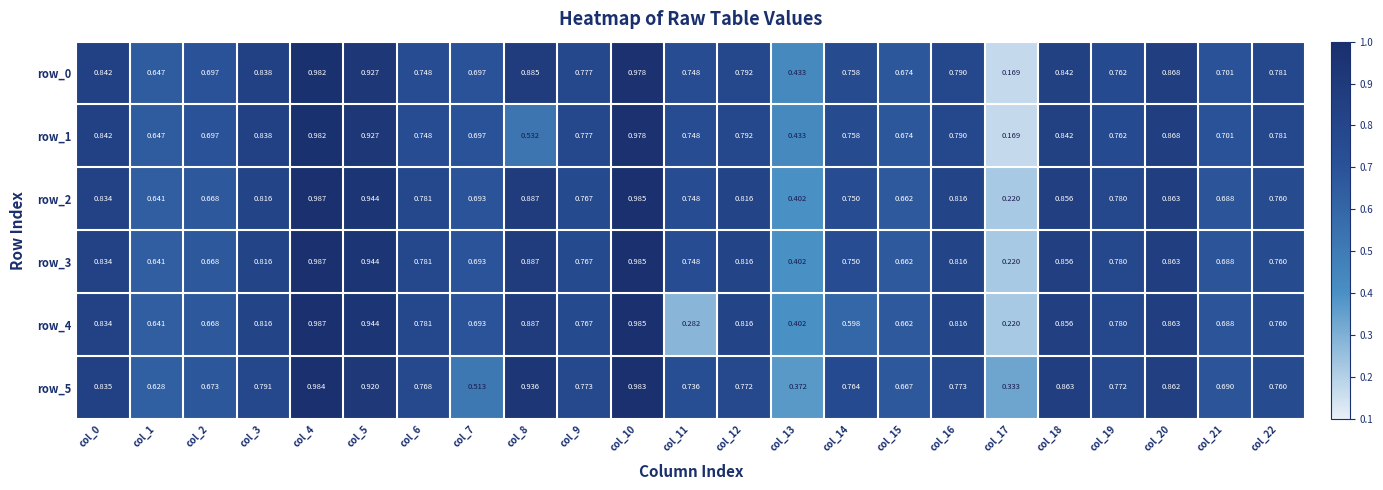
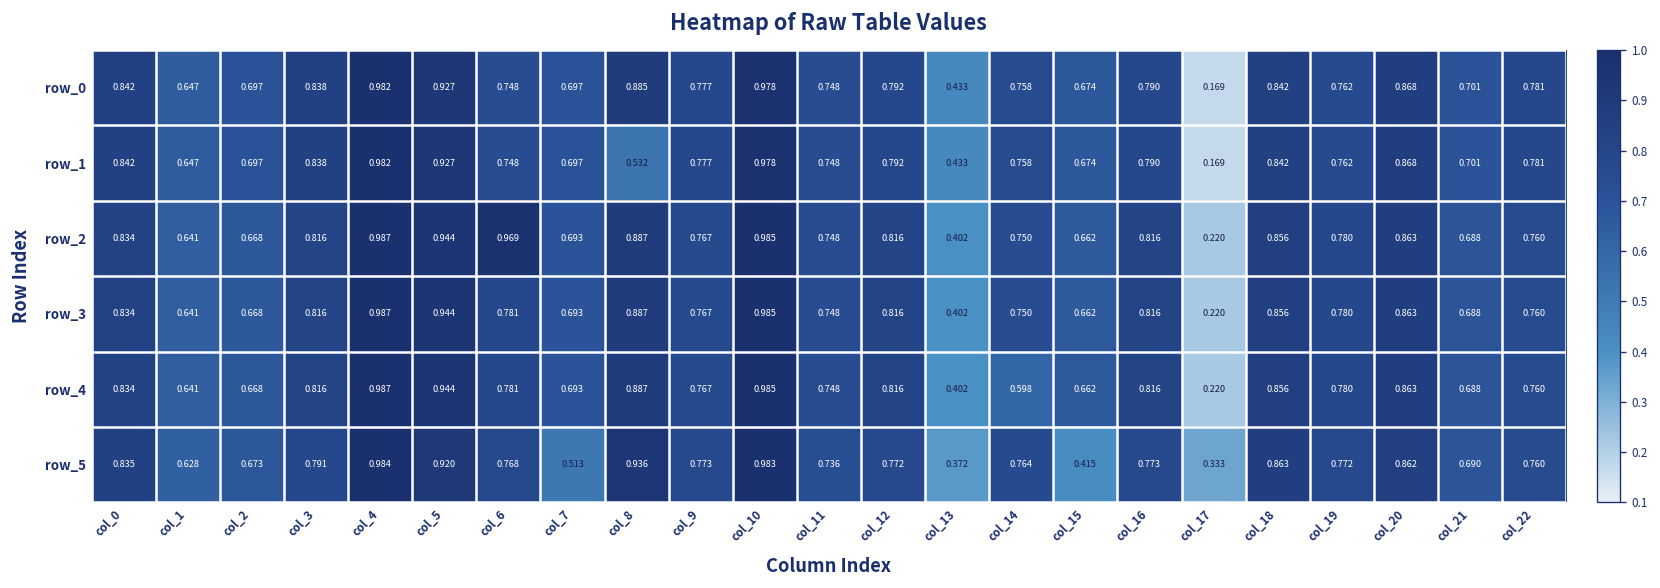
  {
    "row_0": {
      "col_0": 0.842,
      "col_1": 0.647,
      "col_2": 0.697,
      "col_3": 0.838,
      "col_4": 0.982,
      "col_5": 0.927,
      "col_6": 0.748,
      "col_7": 0.697,
      "col_8": 0.885,
      "col_9": 0.777,
      "col_10": 0.978,
      "col_11": 0.748,
      "col_12": 0.792,
      "col_13": 0.433,
      "col_14": 0.758,
      "col_15": 0.674,
      "col_16": 0.790,
      "col_17": 0.169,
      "col_18": 0.842,
      "col_19": 0.762,
      "col_20": 0.868,
      "col_21": 0.701,
      "col_22": 0.781
    },
    "row_1": {
      "col_0": 0.842,
      "col_1": 0.647,
      "col_2": 0.697,
      "col_3": 0.838,
      "col_4": 0.982,
      "col_5": 0.927,
      "col_6": 0.748,
      "col_7": 0.697,
      "col_8": 0.532,
      "col_9": 0.777,
      "col_10": 0.978,
      "col_11": 0.748,
      "col_12": 0.792,
      "col_13": 0.433,
      "col_14": 0.758,
      "col_15": 0.674,
      "col_16": 0.790,
      "col_17": 0.169,
      "col_18": 0.842,
      "col_19": 0.762,
      "col_20": 0.868,
      "col_21": 0.701,
      "col_22": 0.781
    },
    "row_2": {
      "col_0": 0.834,
      "col_1": 0.641,
      "col_2": 0.668,
      "col_3": 0.816,
      "col_4": 0.987,
      "col_5": 0.944,
-     "col_6": 0.781,
+     "col_6": 0.969,
      "col_7": 0.693,
      "col_8": 0.887,
      "col_9": 0.767,
      "col_10": 0.985,
      "col_11": 0.748,
      "col_12": 0.816,
      "col_13": 0.402,
      "col_14": 0.750,
      "col_15": 0.662,
      "col_16": 0.816,
      "col_17": 0.220,
      "col_18": 0.856,
      "col_19": 0.780,
      "col_20": 0.863,
      "col_21": 0.688,
      "col_22": 0.760
    },
    "row_3": {
      "col_0": 0.834,
      "col_1": 0.641,
      "col_2": 0.668,
      "col_3": 0.816,
      "col_4": 0.987,
      "col_5": 0.944,
      "col_6": 0.781,
      "col_7": 0.693,
      "col_8": 0.887,
      "col_9": 0.767,
      "col_10": 0.985,
      "col_11": 0.748,
      "col_12": 0.816,
      "col_13": 0.402,
      "col_14": 0.750,
      "col_15": 0.662,
      "col_16": 0.816,
      "col_17": 0.220,
      "col_18": 0.856,
      "col_19": 0.780,
      "col_20": 0.863,
      "col_21": 0.688,
      "col_22": 0.760
    },
    "row_4": {
      "col_0": 0.834,
      "col_1": 0.641,
      "col_2": 0.668,
      "col_3": 0.816,
      "col_4": 0.987,
      "col_5": 0.944,
      "col_6": 0.781,
      "col_7": 0.693,
      "col_8": 0.887,
      "col_9": 0.767,
      "col_10": 0.985,
-     "col_11": 0.282,
+     "col_11": 0.748,
      "col_12": 0.816,
      "col_13": 0.402,
      "col_14": 0.598,
      "col_15": 0.662,
      "col_16": 0.816,
      "col_17": 0.220,
      "col_18": 0.856,
      "col_19": 0.780,
      "col_20": 0.863,
      "col_21": 0.688,
      "col_22": 0.760
    },
    "row_5": {
      "col_0": 0.835,
      "col_1": 0.628,
      "col_2": 0.673,
      "col_3": 0.791,
      "col_4": 0.984,
      "col_5": 0.920,
      "col_6": 0.768,
      "col_7": 0.513,
      "col_8": 0.936,
      "col_9": 0.773,
      "col_10": 0.983,
      "col_11": 0.736,
      "col_12": 0.772,
      "col_13": 0.372,
      "col_14": 0.764,
-     "col_15": 0.667,
+     "col_15": 0.415,
      "col_16": 0.773,
      "col_17": 0.333,
      "col_18": 0.863,
      "col_19": 0.772,
      "col_20": 0.862,
      "col_21": 0.690,
      "col_22": 0.760
    }
  }
